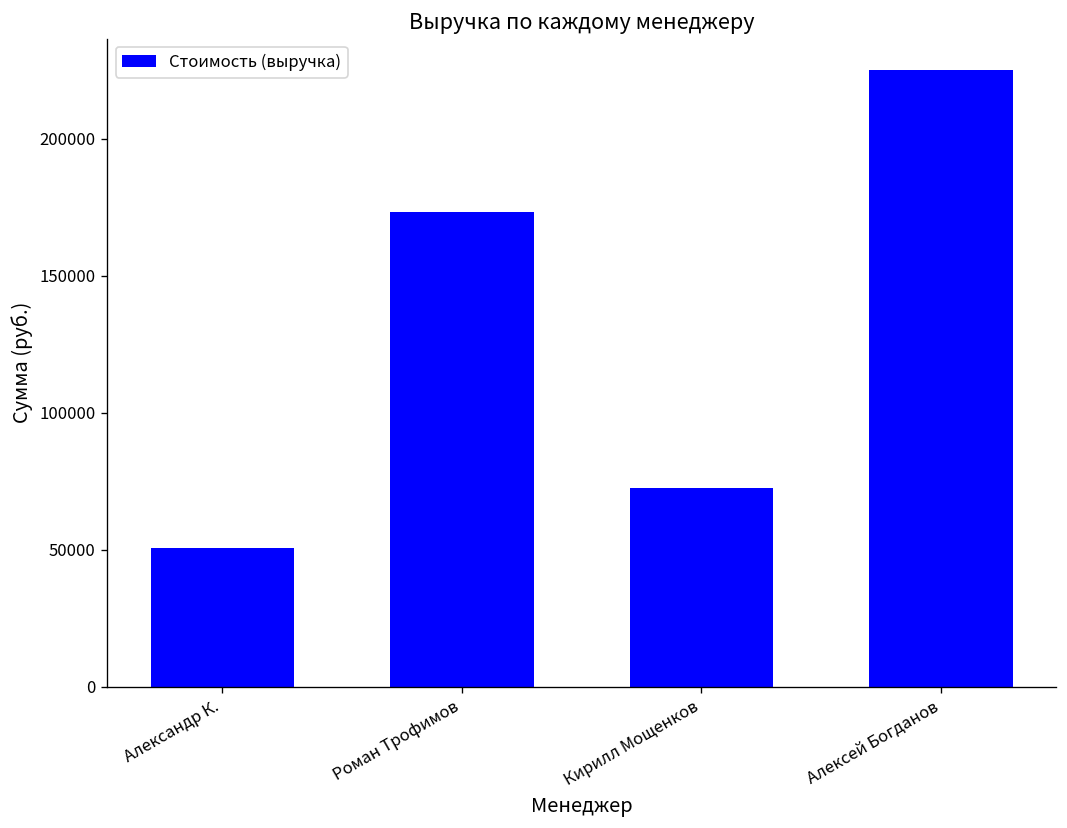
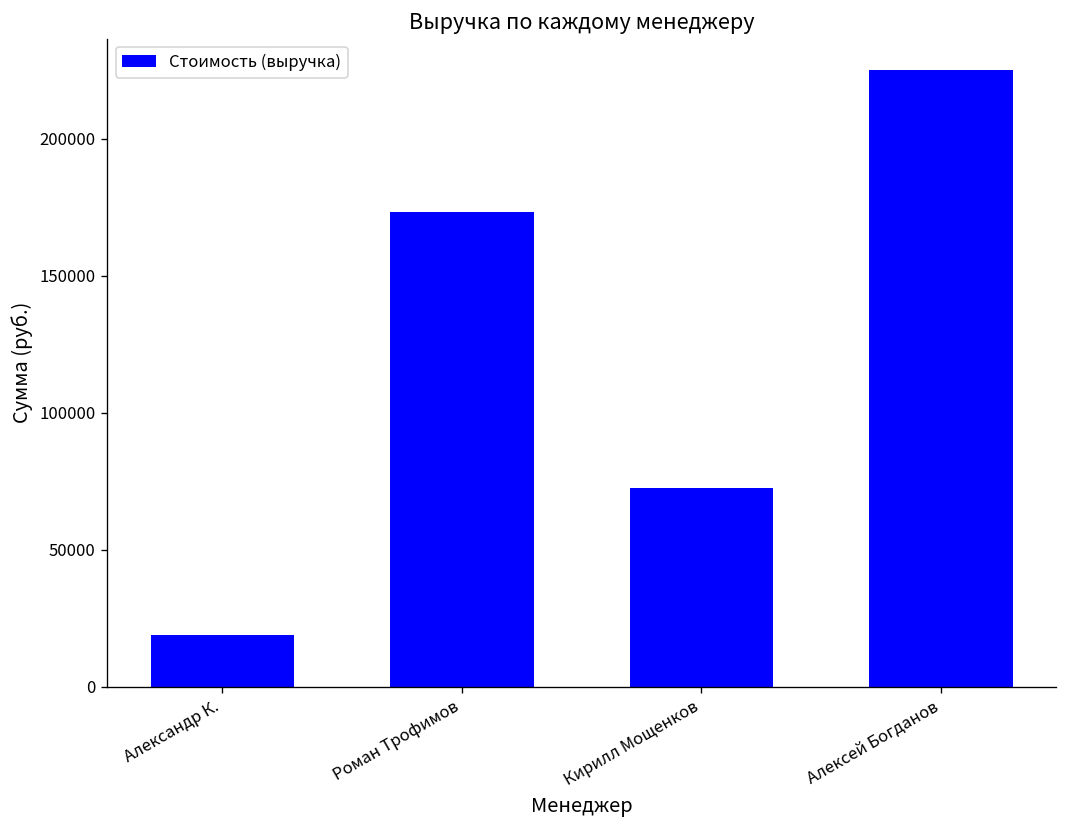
  {
-   "Александр К.": 51000,
+   "Александр К.": 19000,
    "Роман Трофимов": 173000,
    "Кирилл Мощенков": 72000,
    "Алексей Богданов": 225000
  }
